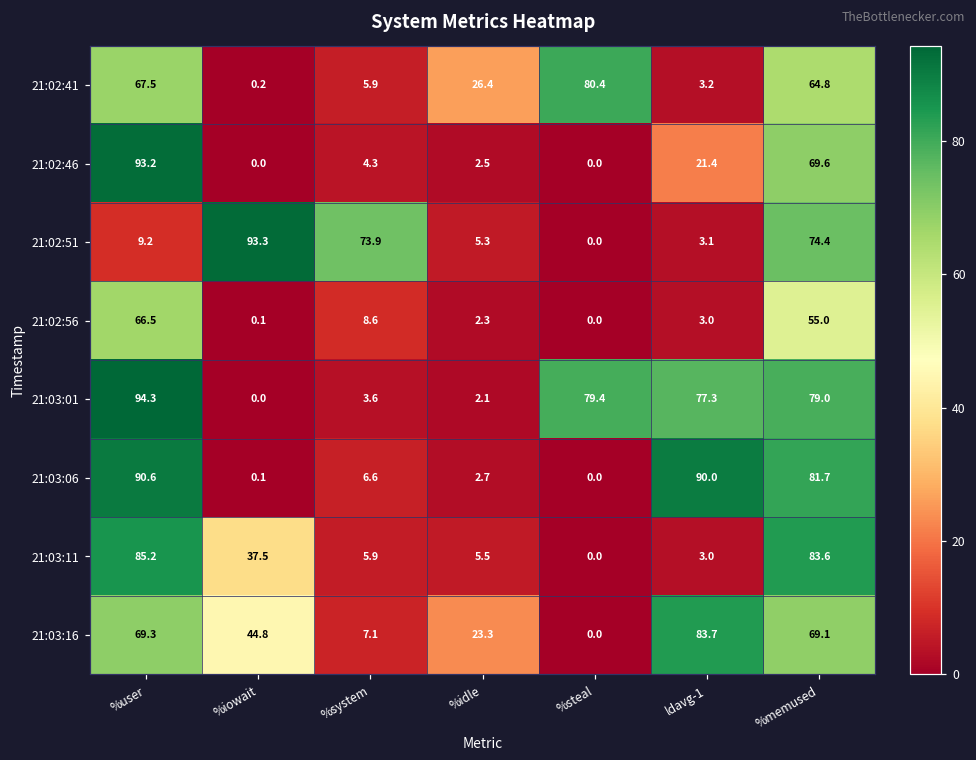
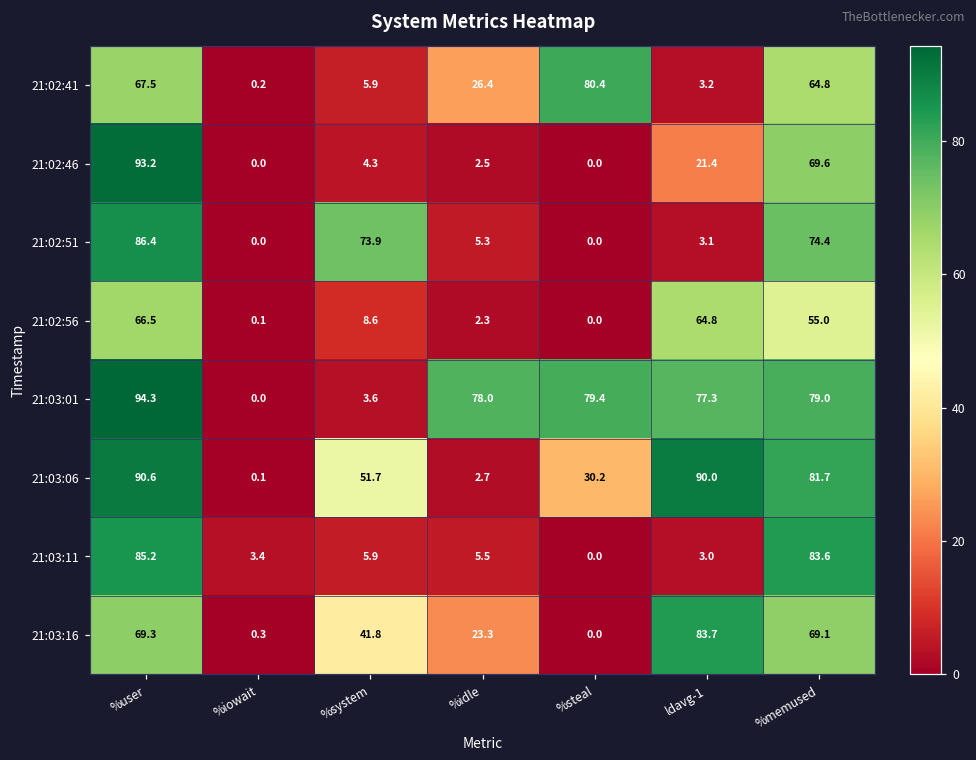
  {
    "21:02:41": {
      "%user": 67.5,
      "%iowait": 0.2,
      "%system": 5.9,
      "%idle": 26.4,
      "%steal": 80.4,
      "ldavg-1": 3.2,
      "%memused": 64.8
    },
    "21:02:46": {
      "%user": 93.2,
      "%iowait": 0.0,
      "%system": 4.3,
      "%idle": 2.5,
      "%steal": 0.0,
      "ldavg-1": 21.4,
      "%memused": 69.6
    },
    "21:02:51": {
-     "%user": 9.2,
-     "%iowait": 93.3,
+     "%user": 86.4,
+     "%iowait": 0.0,
      "%system": 73.9,
      "%idle": 5.3,
      "%steal": 0.0,
      "ldavg-1": 3.1,
      "%memused": 74.4
    },
    "21:02:56": {
      "%user": 66.5,
      "%iowait": 0.1,
      "%system": 8.6,
      "%idle": 2.3,
      "%steal": 0.0,
-     "ldavg-1": 3.0,
+     "ldavg-1": 64.8,
      "%memused": 55.0
    },
    "21:03:01": {
      "%user": 94.3,
      "%iowait": 0.0,
      "%system": 3.6,
-     "%idle": 2.1,
+     "%idle": 78.0,
      "%steal": 79.4,
      "ldavg-1": 77.3,
      "%memused": 79.0
    },
    "21:03:06": {
      "%user": 90.6,
      "%iowait": 0.1,
-     "%system": 6.6,
+     "%system": 51.7,
      "%idle": 2.7,
-     "%steal": 0.0,
+     "%steal": 30.2,
      "ldavg-1": 90.0,
      "%memused": 81.7
    },
    "21:03:11": {
      "%user": 85.2,
-     "%iowait": 37.5,
+     "%iowait": 3.4,
      "%system": 5.9,
      "%idle": 5.5,
      "%steal": 0.0,
      "ldavg-1": 3.0,
      "%memused": 83.6
    },
    "21:03:16": {
      "%user": 69.3,
-     "%iowait": 44.8,
-     "%system": 7.1,
+     "%iowait": 0.3,
+     "%system": 41.8,
      "%idle": 23.3,
      "%steal": 0.0,
      "ldavg-1": 83.7,
      "%memused": 69.1
    }
  }
